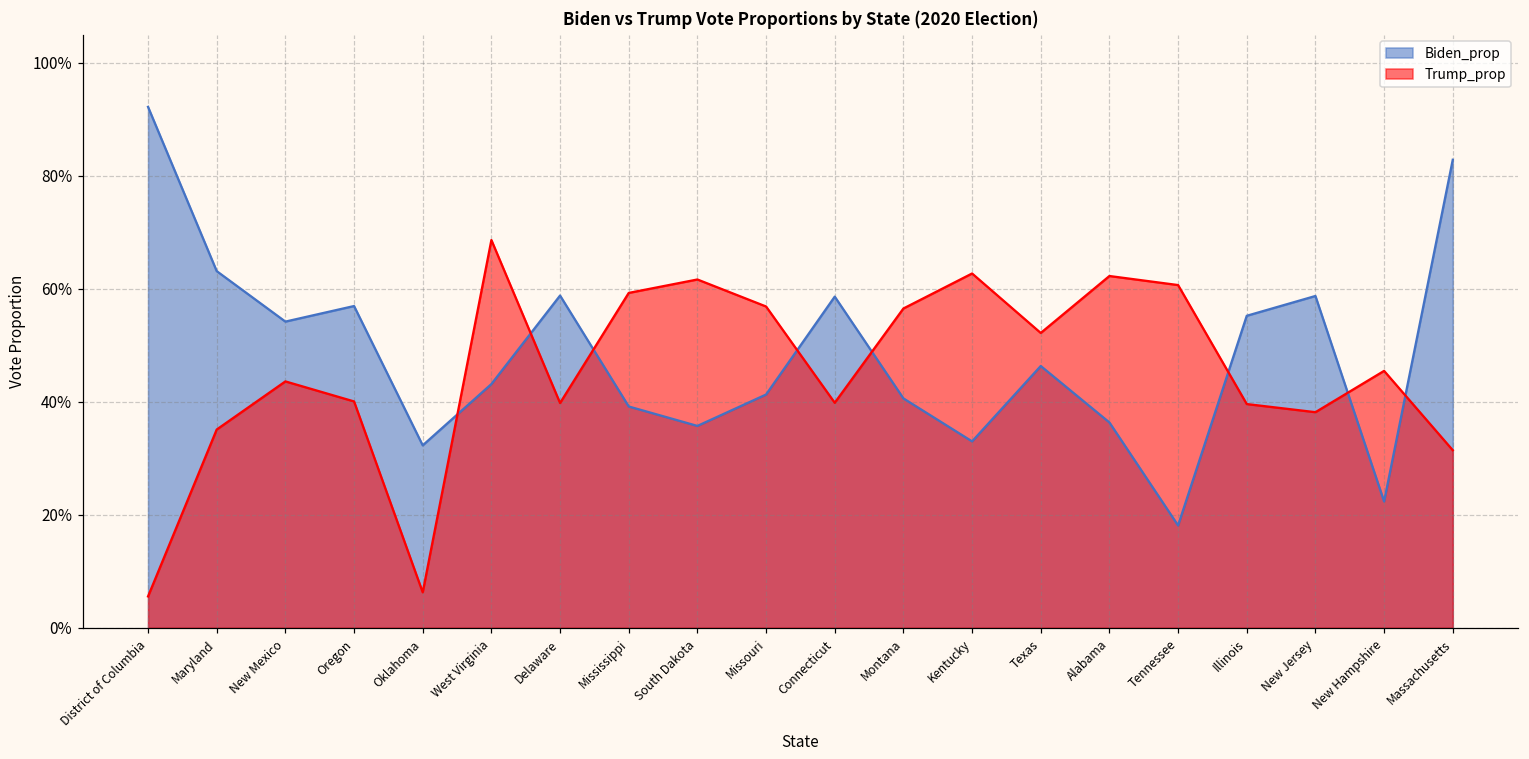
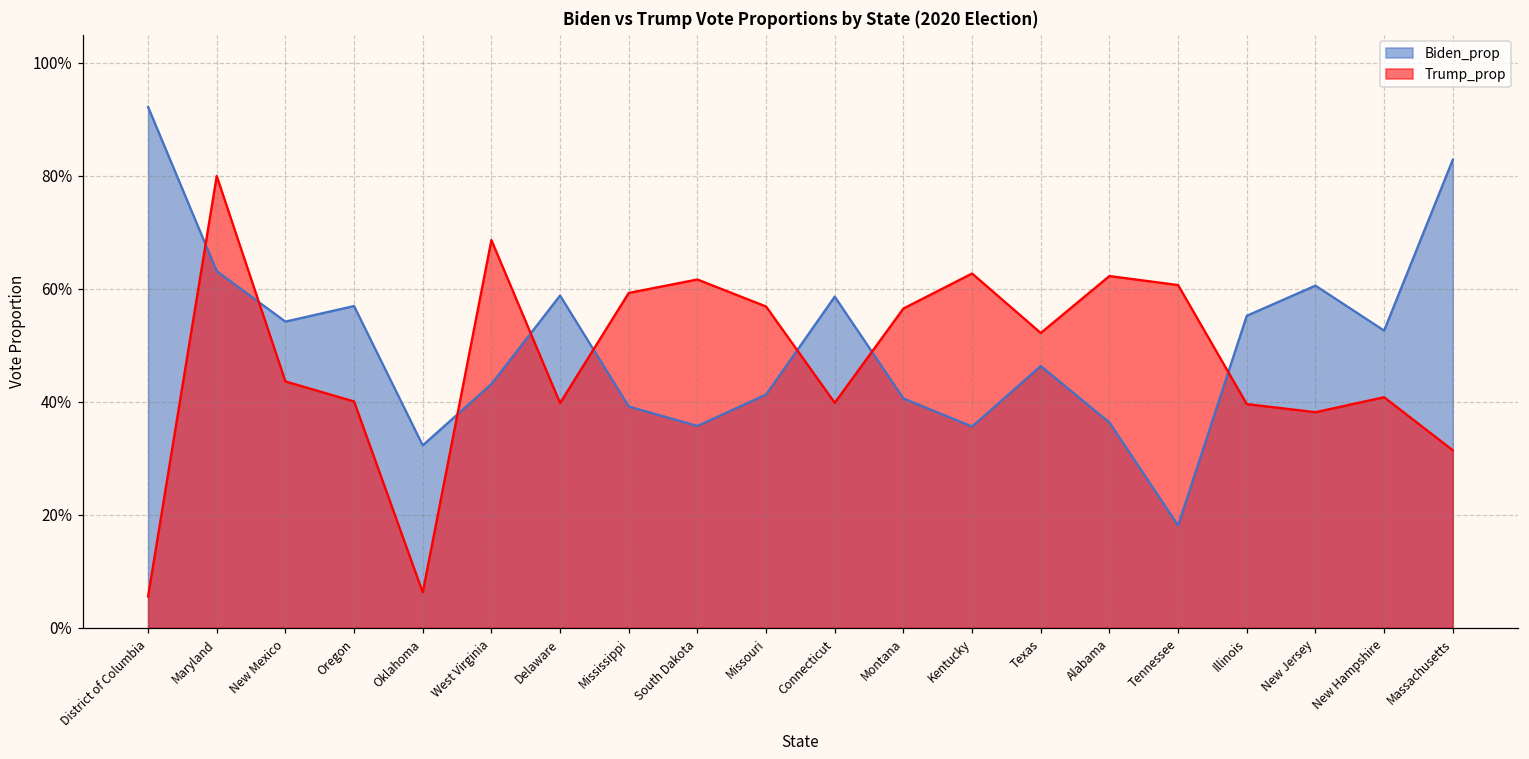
  {
    "Biden_prop": {
      "District of Columbia": "92%",
      "Maryland": "63%",
      "New Mexico": "54%",
      "Oregon": "57%",
      "Oklahoma": "32%",
      "West Virginia": "43%",
      "Delaware": "59%",
      "Mississippi": "39%",
      "South Dakota": "36%",
      "Missouri": "41%",
      "Connecticut": "59%",
      "Montana": "41%",
-     "Kentucky": "33%",
+     "Kentucky": "36%",
      "Texas": "46%",
      "Alabama": "36%",
      "Tennessee": "18%",
      "Illinois": "55%",
-     "New Jersey": "59%",
-     "New Hampshire": "22%",
+     "New Jersey": "61%",
+     "New Hampshire": "53%",
      "Massachusetts": "83%"
    },
    "Trump_prop": {
      "District of Columbia": "6%",
-     "Maryland": "35%",
+     "Maryland": "80%",
      "New Mexico": "44%",
      "Oregon": "40%",
      "Oklahoma": "6%",
      "West Virginia": "69%",
      "Delaware": "40%",
      "Mississippi": "59%",
      "South Dakota": "62%",
      "Missouri": "57%",
      "Connecticut": "40%",
      "Montana": "57%",
      "Kentucky": "63%",
      "Texas": "52%",
      "Alabama": "62%",
      "Tennessee": "61%",
      "Illinois": "40%",
      "New Jersey": "38%",
-     "New Hampshire": "45%",
+     "New Hampshire": "41%",
      "Massachusetts": "31%"
    }
  }
